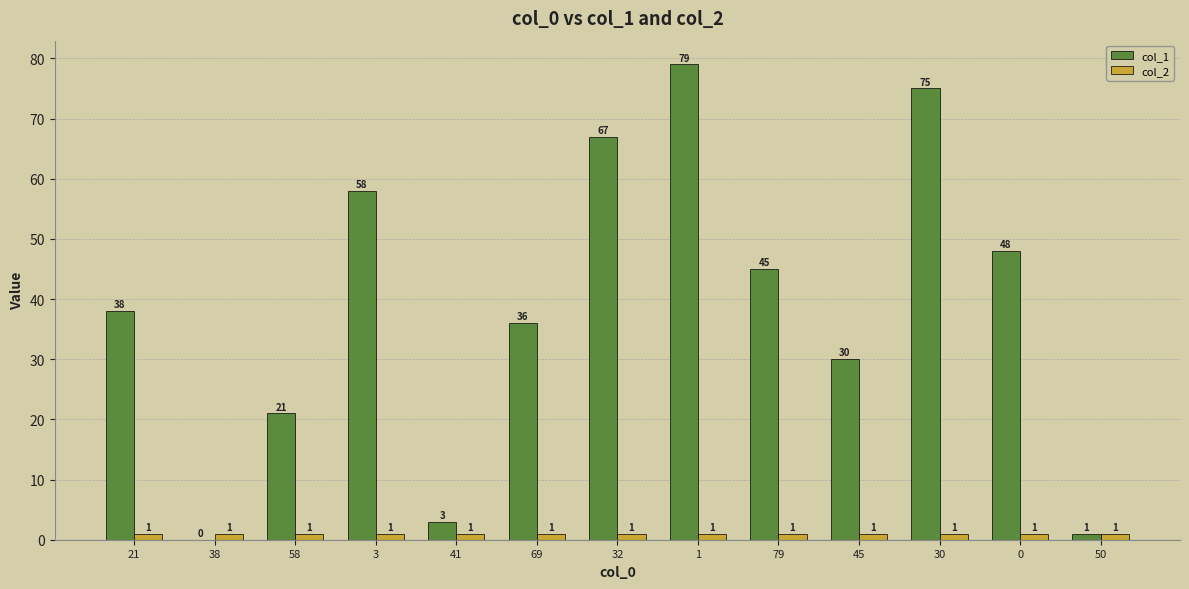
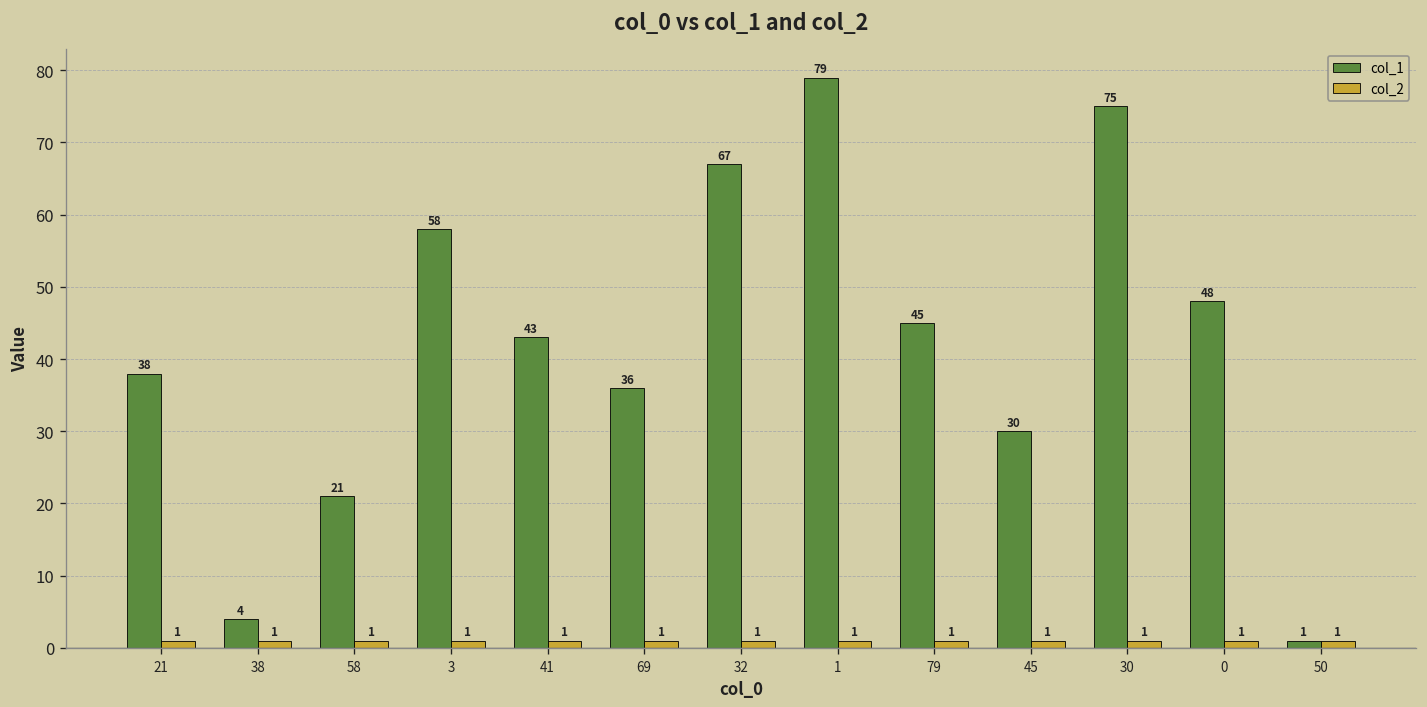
  {
    "col_1": {
      "21": 38,
-     "38": 0,
+     "38": 4,
      "58": 21,
      "3": 58,
-     "41": 3,
+     "41": 43,
      "69": 36,
      "32": 67,
      "1": 79,
      "79": 45,
      "45": 30,
      "30": 75,
      "0": 48,
      "50": 1
    },
    "col_2": {
      "21": 1,
      "38": 1,
      "58": 1,
      "3": 1,
      "41": 1,
      "69": 1,
      "32": 1,
      "1": 1,
      "79": 1,
      "45": 1,
      "30": 1,
      "0": 1,
      "50": 1
    }
  }
